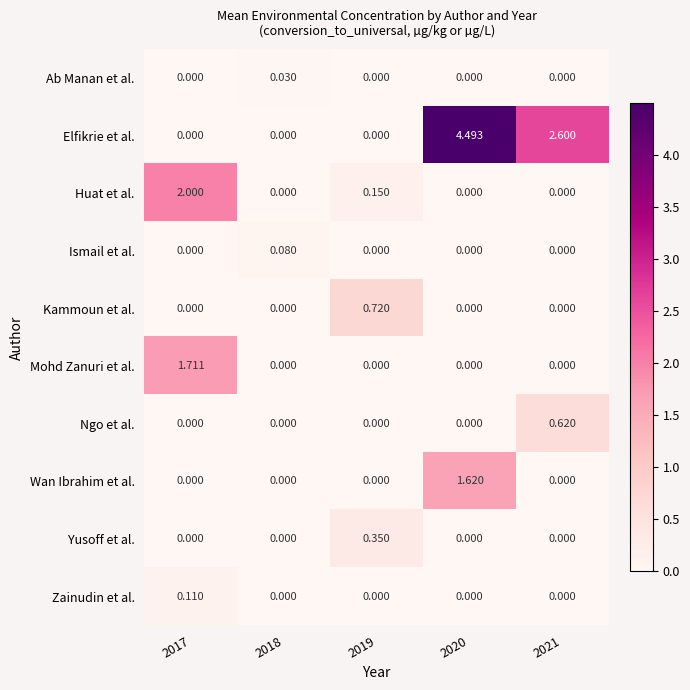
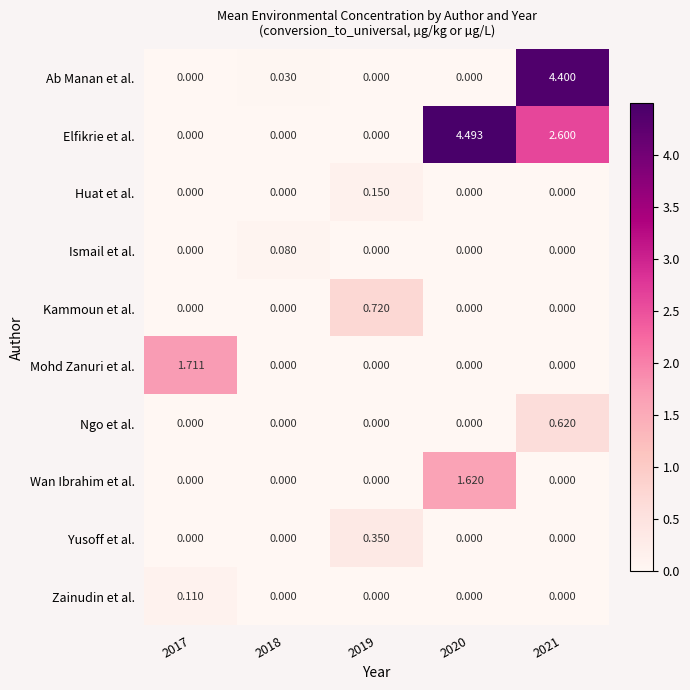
  {
    "Ab Manan et al.": {
      "2017": 0.000,
      "2018": 0.030,
      "2019": 0.000,
      "2020": 0.000,
-     "2021": 0.000
+     "2021": 4.400
    },
    "Elfikrie et al.": {
      "2017": 0.000,
      "2018": 0.000,
      "2019": 0.000,
      "2020": 4.493,
      "2021": 2.600
    },
    "Huat et al.": {
-     "2017": 2.000,
+     "2017": 0.000,
      "2018": 0.000,
      "2019": 0.150,
      "2020": 0.000,
      "2021": 0.000
    },
    "Ismail et al.": {
      "2017": 0.000,
      "2018": 0.080,
      "2019": 0.000,
      "2020": 0.000,
      "2021": 0.000
    },
    "Kammoun et al.": {
      "2017": 0.000,
      "2018": 0.000,
      "2019": 0.720,
      "2020": 0.000,
      "2021": 0.000
    },
    "Mohd Zanuri et al.": {
      "2017": 1.711,
      "2018": 0.000,
      "2019": 0.000,
      "2020": 0.000,
      "2021": 0.000
    },
    "Ngo et al.": {
      "2017": 0.000,
      "2018": 0.000,
      "2019": 0.000,
      "2020": 0.000,
      "2021": 0.620
    },
    "Wan Ibrahim et al.": {
      "2017": 0.000,
      "2018": 0.000,
      "2019": 0.000,
      "2020": 1.620,
      "2021": 0.000
    },
    "Yusoff et al.": {
      "2017": 0.000,
      "2018": 0.000,
      "2019": 0.350,
      "2020": 0.000,
      "2021": 0.000
    },
    "Zainudin et al.": {
      "2017": 0.110,
      "2018": 0.000,
      "2019": 0.000,
      "2020": 0.000,
      "2021": 0.000
    }
  }
